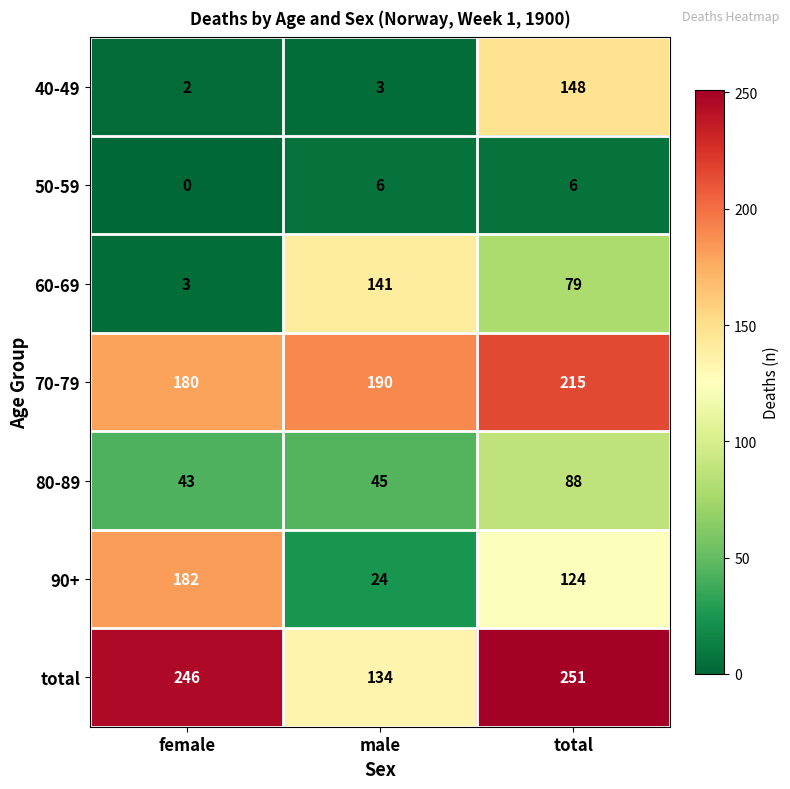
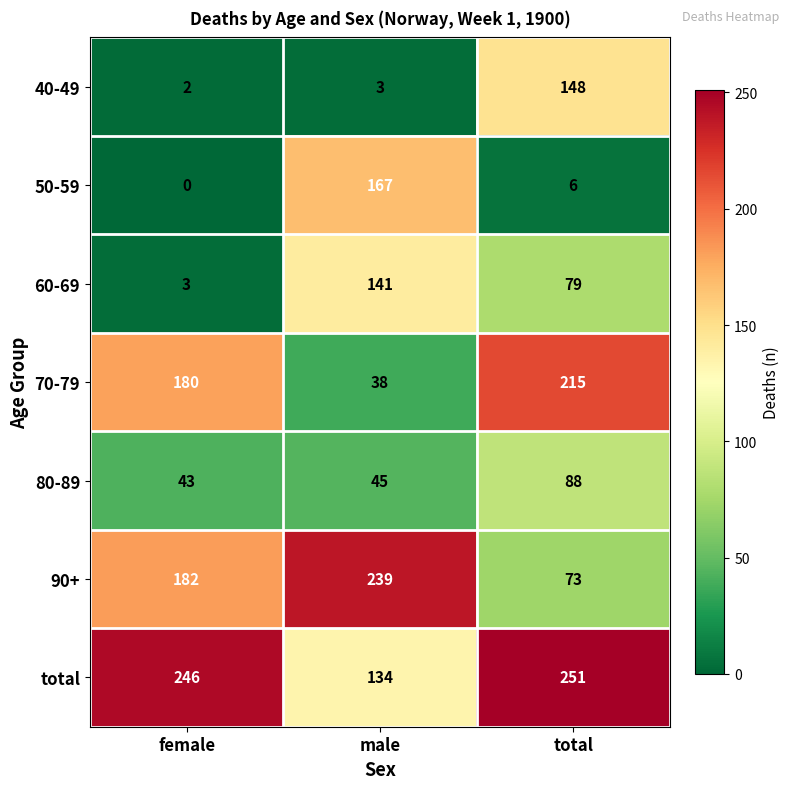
  {
    "40-49": {
      "female": 2,
      "male": 3,
      "total": 148
    },
    "50-59": {
      "female": 0,
-     "male": 6,
+     "male": 167,
      "total": 6
    },
    "60-69": {
      "female": 3,
      "male": 141,
      "total": 79
    },
    "70-79": {
      "female": 180,
-     "male": 190,
+     "male": 38,
      "total": 215
    },
    "80-89": {
      "female": 43,
      "male": 45,
      "total": 88
    },
    "90+": {
      "female": 182,
-     "male": 24,
-     "total": 124
+     "male": 239,
+     "total": 73
    },
    "total": {
      "female": 246,
      "male": 134,
      "total": 251
    }
  }
